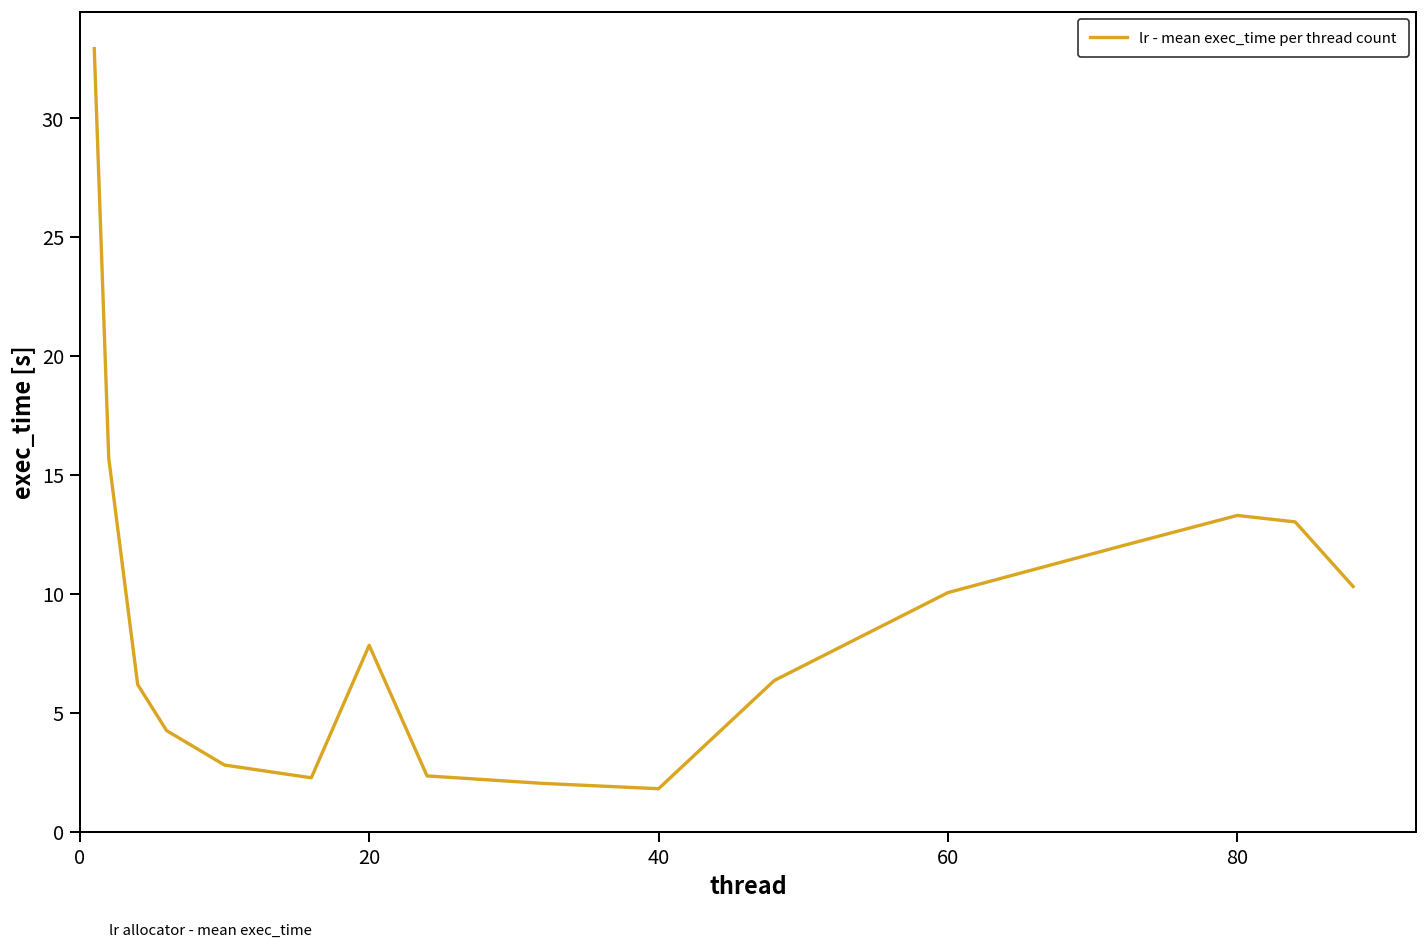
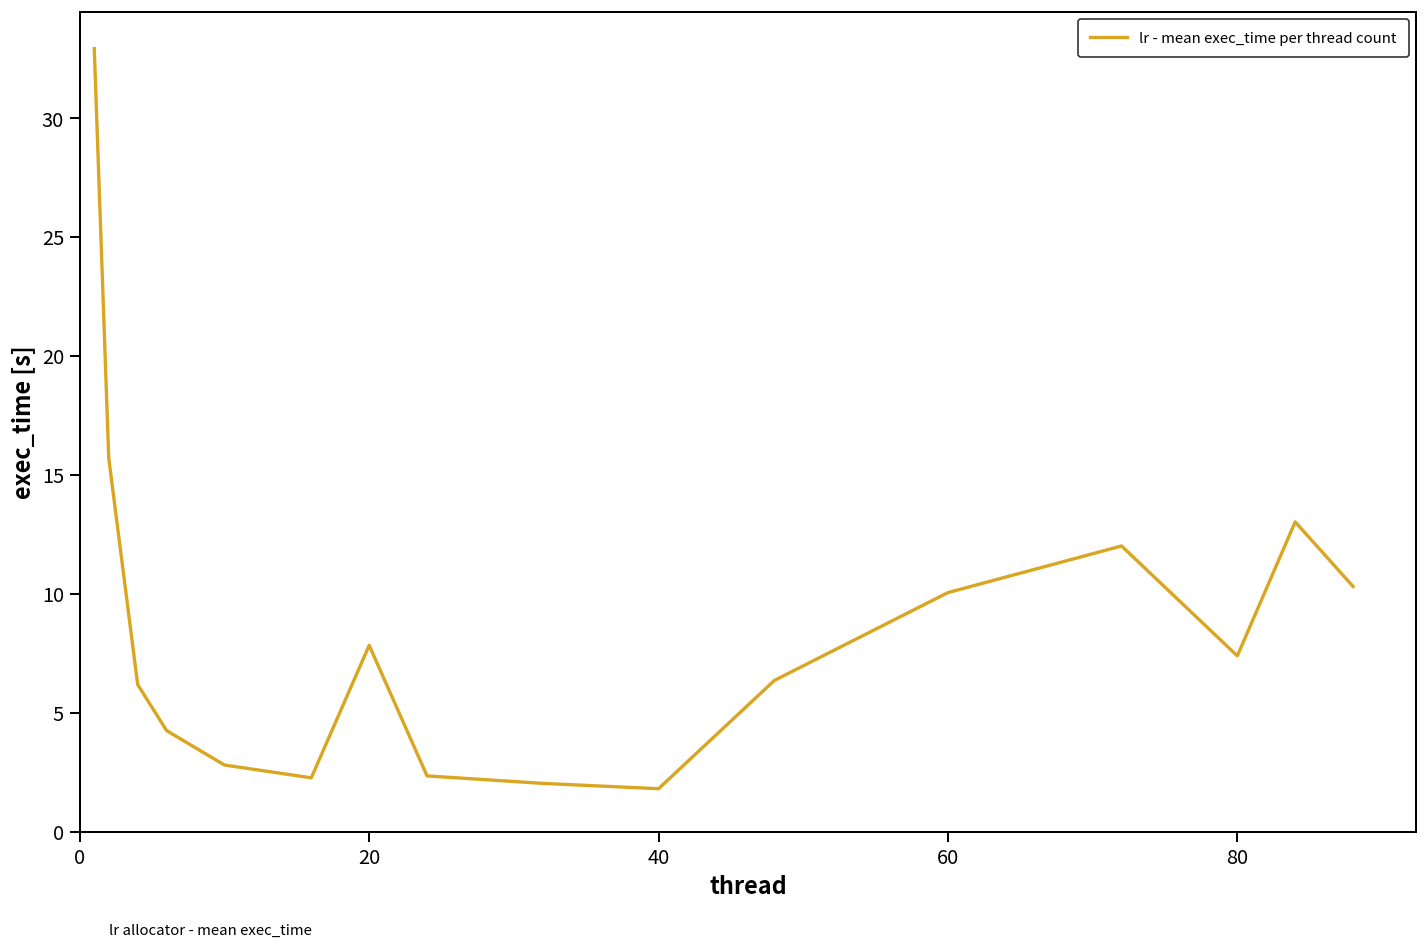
  {
    "20": 7.8,
    "40": 1.8,
    "60": 10.0,
-   "80": 13.3
+   "80": 7.4
  }
